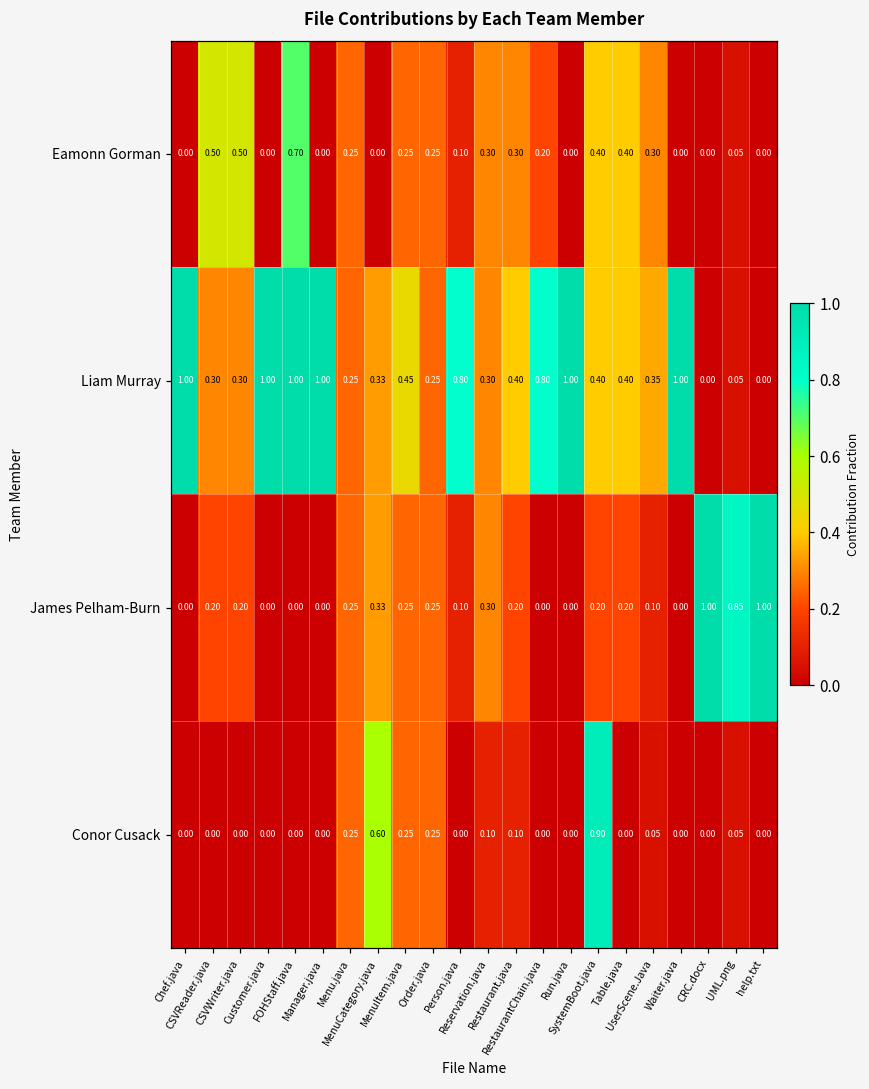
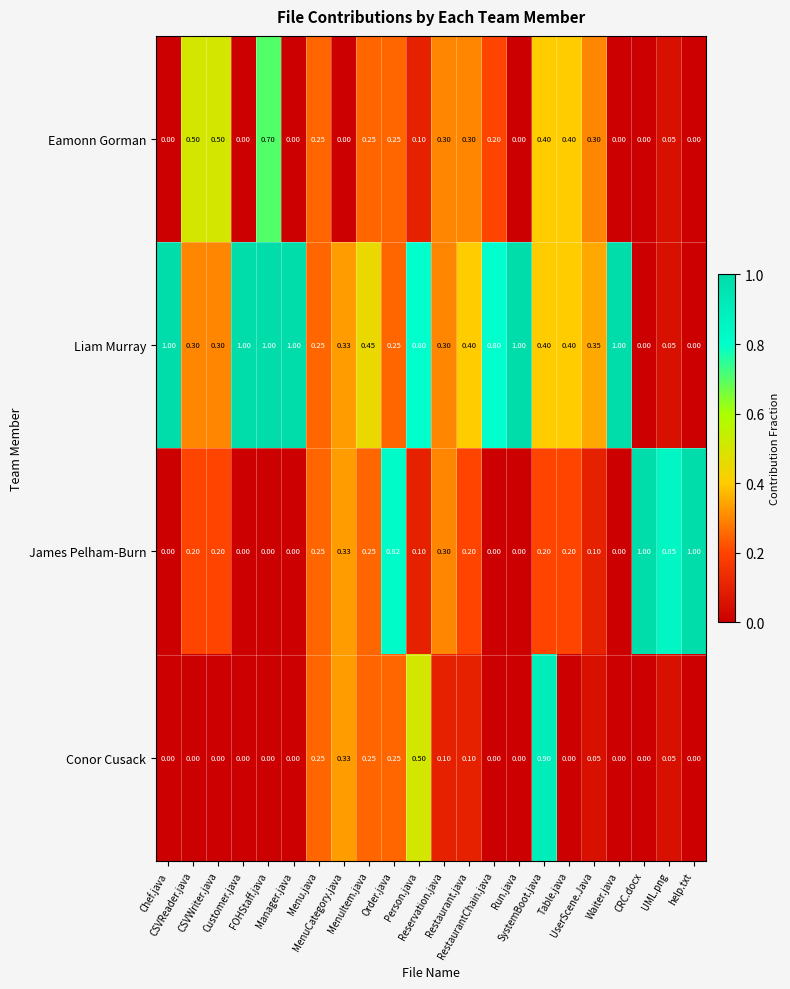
  {
    "Eamonn Gorman": {
      "Chef.java": 0.00,
      "CSVReader.java": 0.50,
      "CSVWriter.java": 0.50,
      "Customer.java": 0.00,
      "FOHStaff.java": 0.70,
      "Manager.java": 0.00,
      "Menu.java": 0.25,
      "MenuCategory.java": 0.00,
      "MenuItem.java": 0.25,
      "Order.java": 0.25,
      "Person.java": 0.10,
      "Reservation.java": 0.30,
      "Restaurant.java": 0.30,
      "RestaurantChain.java": 0.20,
      "Run.java": 0.00,
      "SystemBoot.java": 0.40,
      "Table.java": 0.40,
      "UserScene.Java": 0.30,
      "Waiter.java": 0.00,
      "CRC.docx": 0.00,
      "UML.png": 0.05,
      "help.txt": 0.00
    },
    "Liam Murray": {
      "Chef.java": 1.00,
      "CSVReader.java": 0.30,
      "CSVWriter.java": 0.30,
      "Customer.java": 1.00,
      "FOHStaff.java": 1.00,
      "Manager.java": 1.00,
      "Menu.java": 0.25,
      "MenuCategory.java": 0.33,
      "MenuItem.java": 0.45,
      "Order.java": 0.25,
      "Person.java": 0.80,
      "Reservation.java": 0.30,
      "Restaurant.java": 0.40,
      "RestaurantChain.java": 0.80,
      "Run.java": 1.00,
      "SystemBoot.java": 0.40,
      "Table.java": 0.40,
      "UserScene.Java": 0.35,
      "Waiter.java": 1.00,
      "CRC.docx": 0.00,
      "UML.png": 0.05,
      "help.txt": 0.00
    },
    "James Pelham-Burn": {
      "Chef.java": 0.00,
      "CSVReader.java": 0.20,
      "CSVWriter.java": 0.20,
      "Customer.java": 0.00,
      "FOHStaff.java": 0.00,
      "Manager.java": 0.00,
      "Menu.java": 0.25,
      "MenuCategory.java": 0.33,
      "MenuItem.java": 0.25,
-     "Order.java": 0.25,
+     "Order.java": 0.82,
      "Person.java": 0.10,
      "Reservation.java": 0.30,
      "Restaurant.java": 0.20,
      "RestaurantChain.java": 0.00,
      "Run.java": 0.00,
      "SystemBoot.java": 0.20,
      "Table.java": 0.20,
      "UserScene.Java": 0.10,
      "Waiter.java": 0.00,
      "CRC.docx": 1.00,
      "UML.png": 0.85,
      "help.txt": 1.00
    },
    "Conor Cusack": {
      "Chef.java": 0.00,
      "CSVReader.java": 0.00,
      "CSVWriter.java": 0.00,
      "Customer.java": 0.00,
      "FOHStaff.java": 0.00,
      "Manager.java": 0.00,
      "Menu.java": 0.25,
-     "MenuCategory.java": 0.60,
+     "MenuCategory.java": 0.33,
      "MenuItem.java": 0.25,
      "Order.java": 0.25,
-     "Person.java": 0.00,
+     "Person.java": 0.50,
      "Reservation.java": 0.10,
      "Restaurant.java": 0.10,
      "RestaurantChain.java": 0.00,
      "Run.java": 0.00,
      "SystemBoot.java": 0.90,
      "Table.java": 0.00,
      "UserScene.Java": 0.05,
      "Waiter.java": 0.00,
      "CRC.docx": 0.00,
      "UML.png": 0.05,
      "help.txt": 0.00
    }
  }
